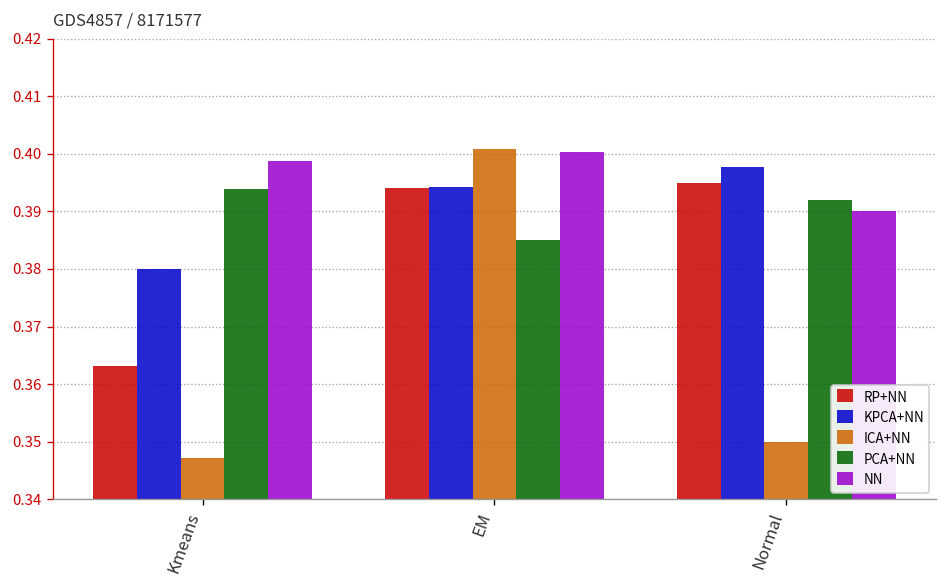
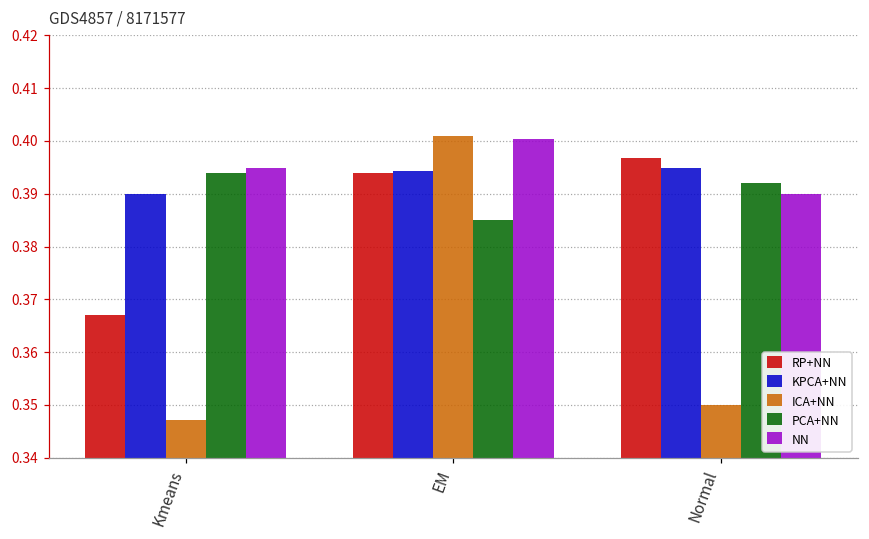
  {
    "RP+NN": {
-     "Kmeans": 0.363,
+     "Kmeans": 0.367,
      "EM": 0.394,
-     "Normal": 0.395
+     "Normal": 0.397
    },
    "KPCA+NN": {
-     "Kmeans": 0.38,
+     "Kmeans": 0.39,
      "EM": 0.394,
-     "Normal": 0.398
+     "Normal": 0.395
    },
    "ICA+NN": {
      "Kmeans": 0.347,
      "EM": 0.401,
      "Normal": 0.350
    },
    "PCA+NN": {
      "Kmeans": 0.394,
      "EM": 0.385,
      "Normal": 0.392
    },
    "NN": {
-     "Kmeans": 0.399,
+     "Kmeans": 0.395,
      "EM": 0.400,
      "Normal": 0.390
    }
  }
